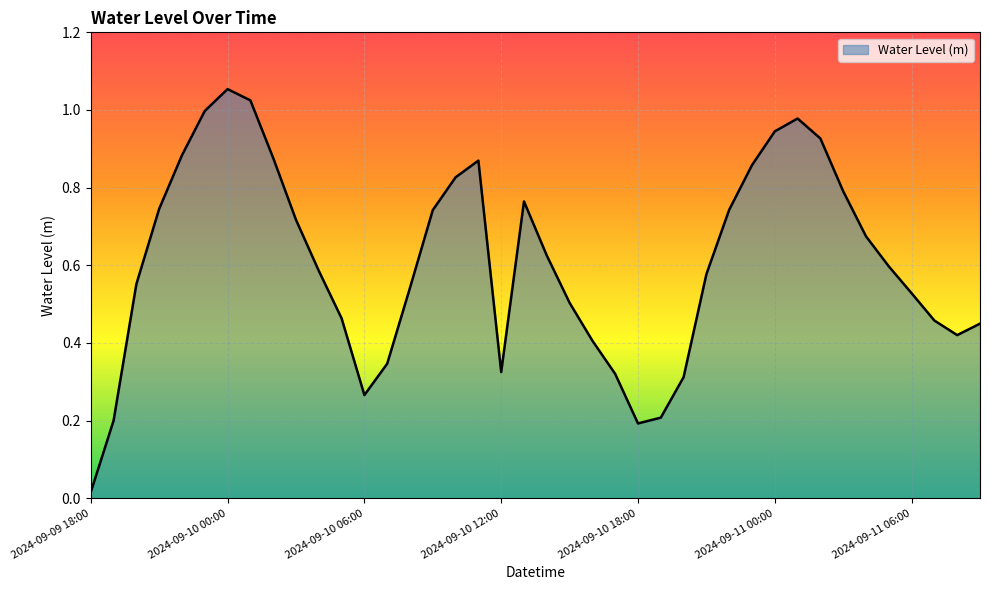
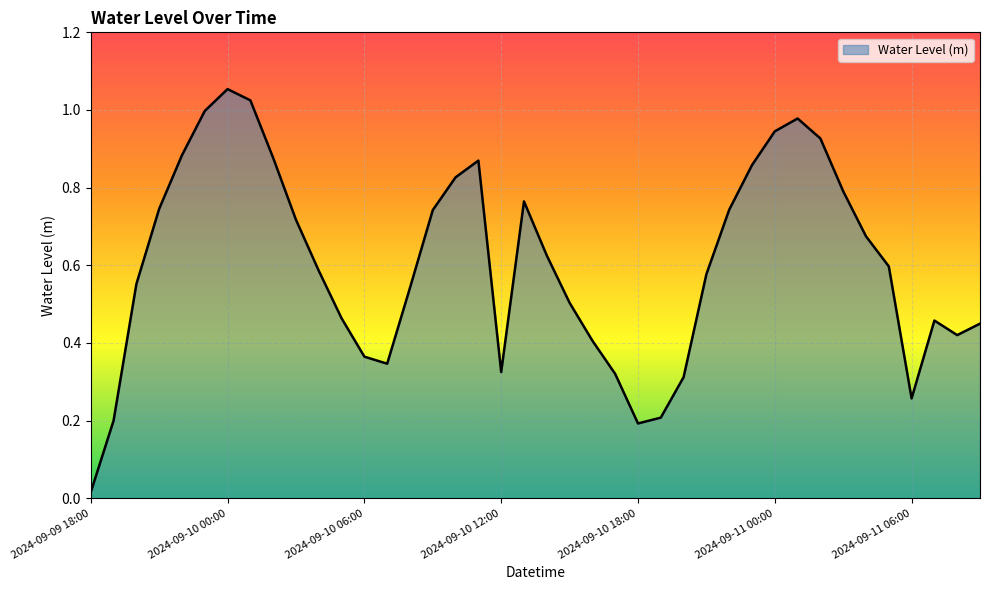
  {
    "2024-09-09 18:00": 0.02,
    "2024-09-10 00:00": 1.05,
-   "2024-09-10 06:00": 0.27,
+   "2024-09-10 06:00": 0.36,
    "2024-09-10 12:00": 0.33,
    "2024-09-10 18:00": 0.19,
    "2024-09-11 00:00": 0.94,
-   "2024-09-11 06:00": 0.53
+   "2024-09-11 06:00": 0.26
  }
